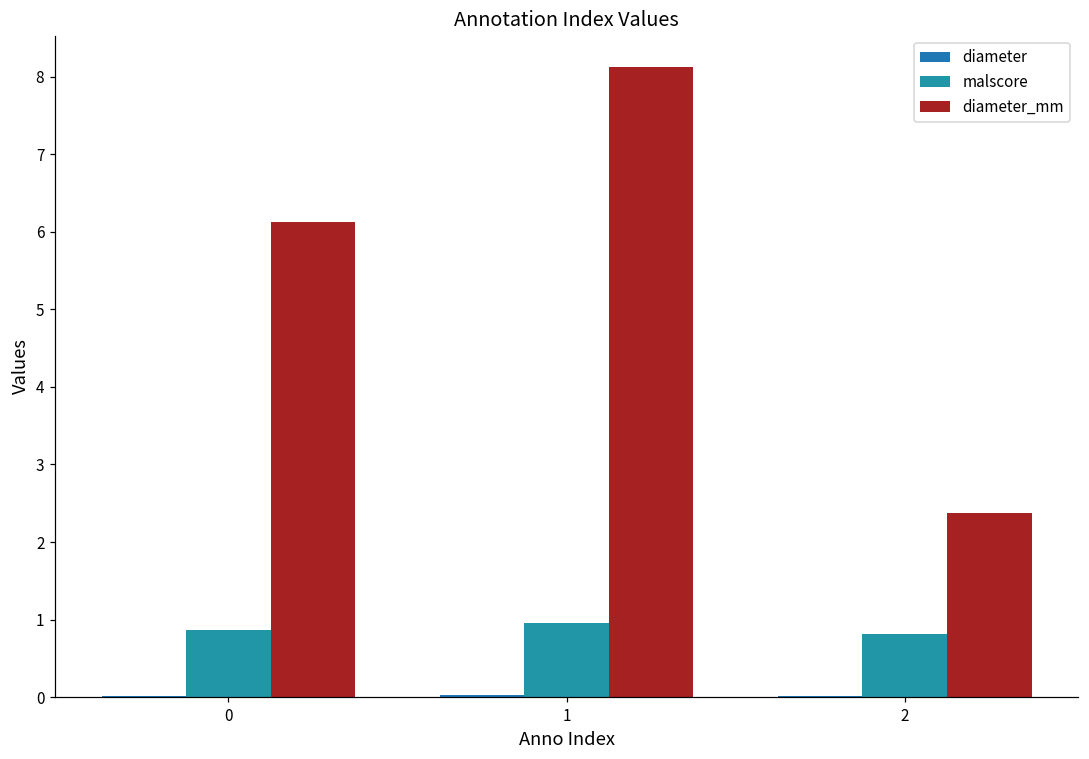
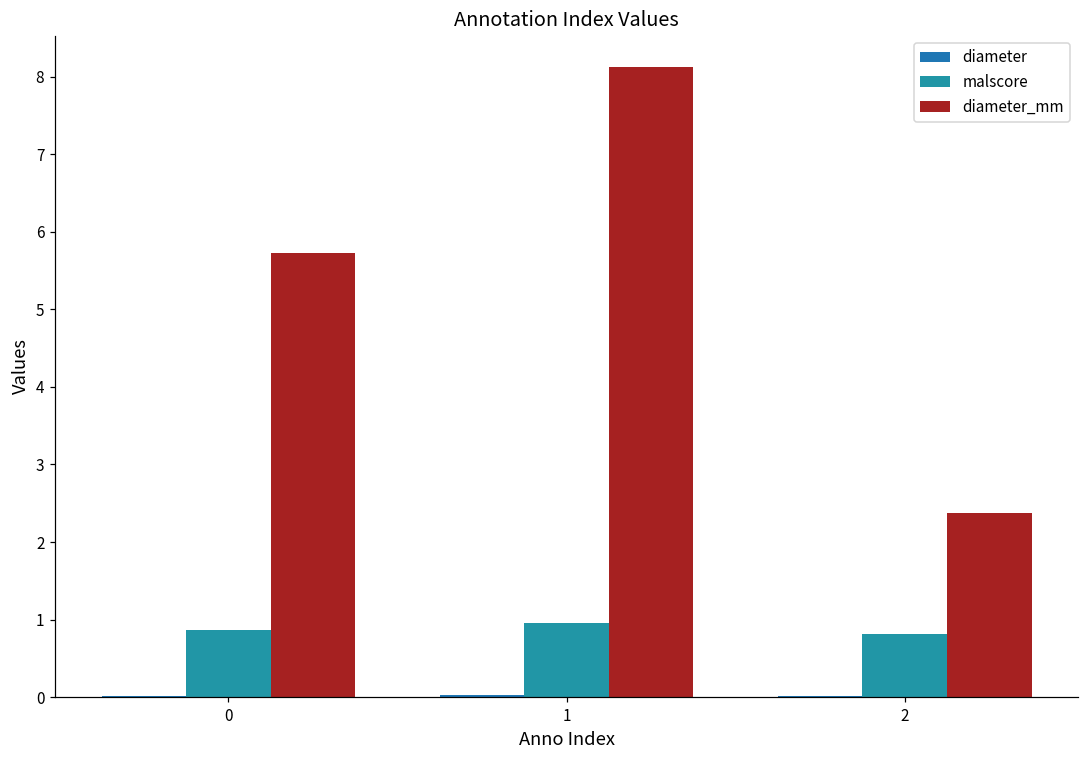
  {
    "diameter_mm": {
-     "0": 6.1,
+     "0": 5.7,
      "1": 8.1,
      "2": 2.4
    }
  }
